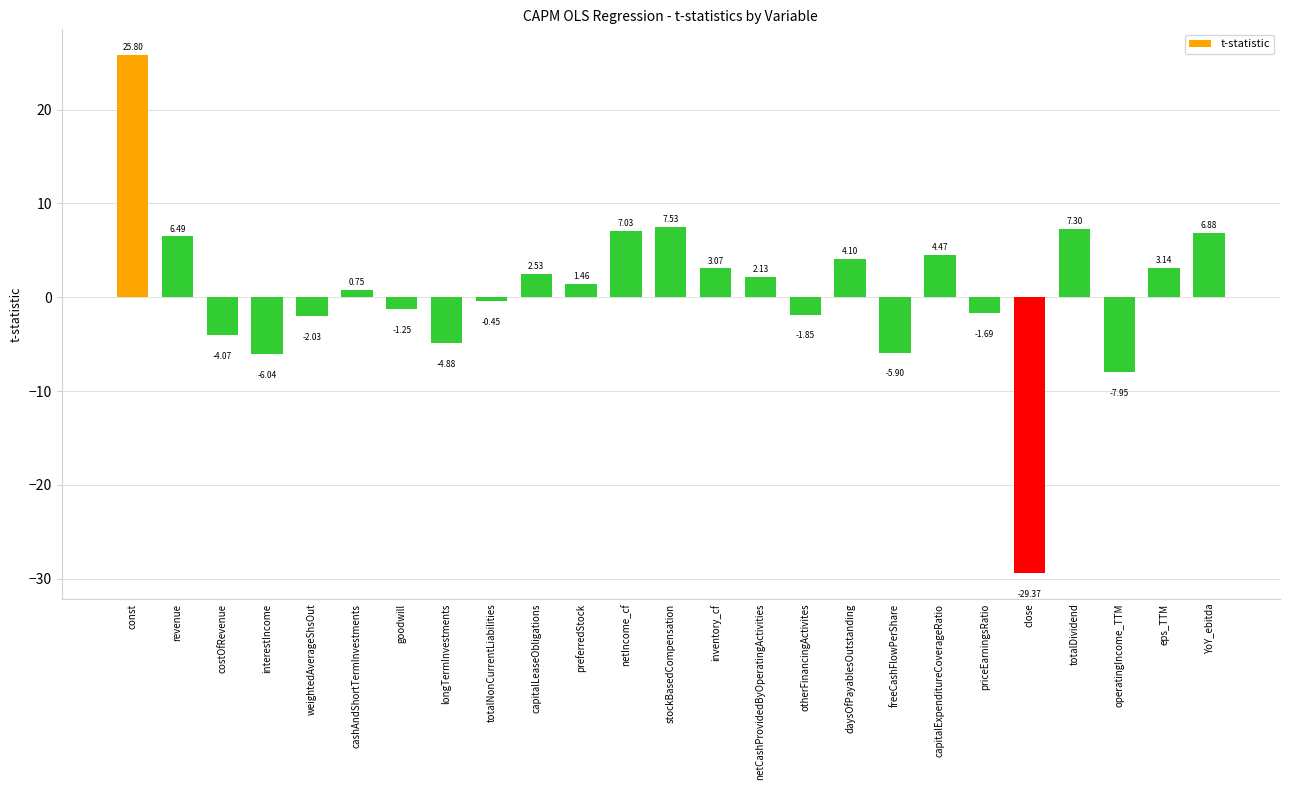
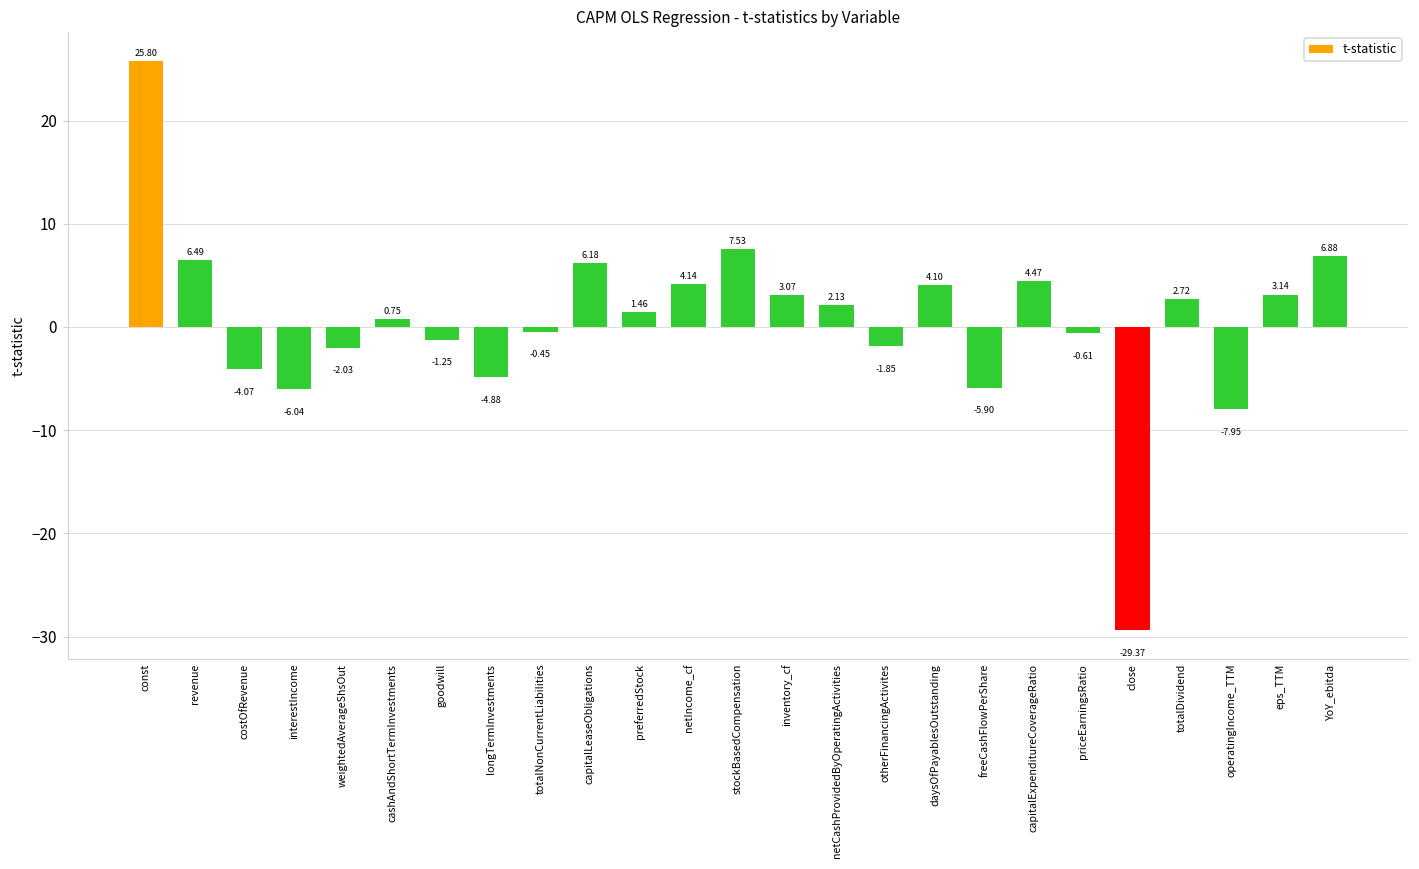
  {
    "const": 25.80,
    "revenue": 6.49,
    "costOfRevenue": -4.07,
    "interestIncome": -6.04,
    "weightedAverageShsOut": -2.03,
    "cashAndShortTermInvestments": 0.75,
    "goodwill": -1.25,
    "longTermInvestments": -4.88,
    "totalNonCurrentLiabilities": -0.45,
-   "capitalLeaseObligations": 2.53,
+   "capitalLeaseObligations": 6.18,
    "preferredStock": 1.46,
-   "netIncome_cf": 7.03,
+   "netIncome_cf": 4.14,
    "stockBasedCompensation": 7.53,
    "inventory_cf": 3.07,
    "netCashProvidedByOperatingActivities": 2.13,
    "otherFinancingActivites": -1.85,
    "daysOfPayablesOutstanding": 4.10,
    "freeCashFlowPerShare": -5.90,
    "capitalExpenditureCoverageRatio": 4.47,
-   "priceEarningsRatio": -1.69,
+   "priceEarningsRatio": -0.61,
    "close": -29.37,
-   "totalDividend": 7.30,
+   "totalDividend": 2.72,
    "operatingIncome_TTM": -7.95,
    "eps_TTM": 3.14,
    "YoY_ebitda": 6.88
  }
